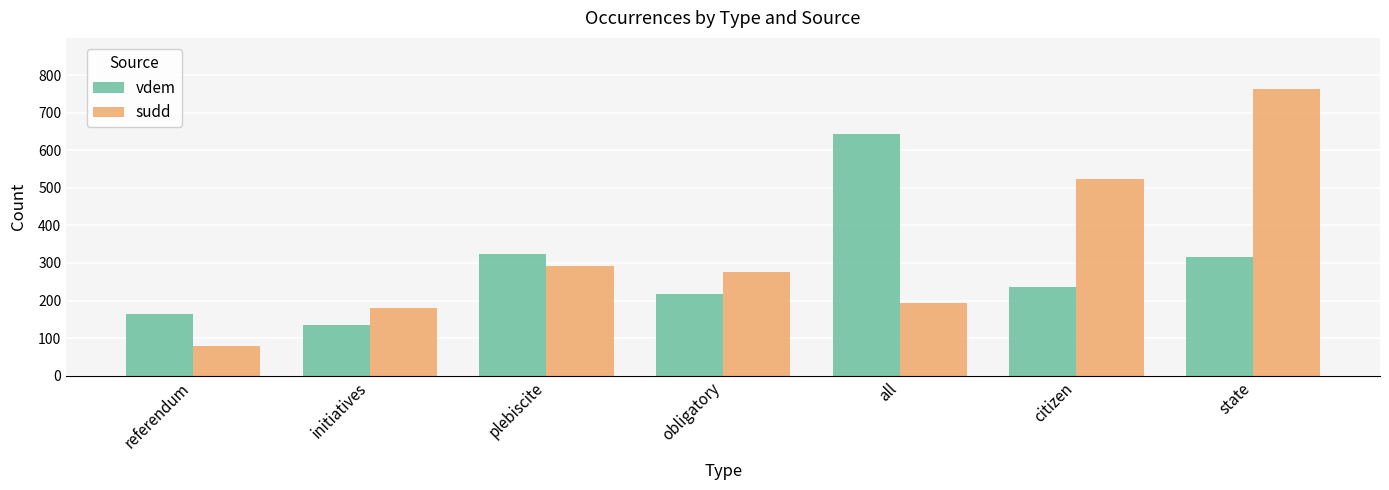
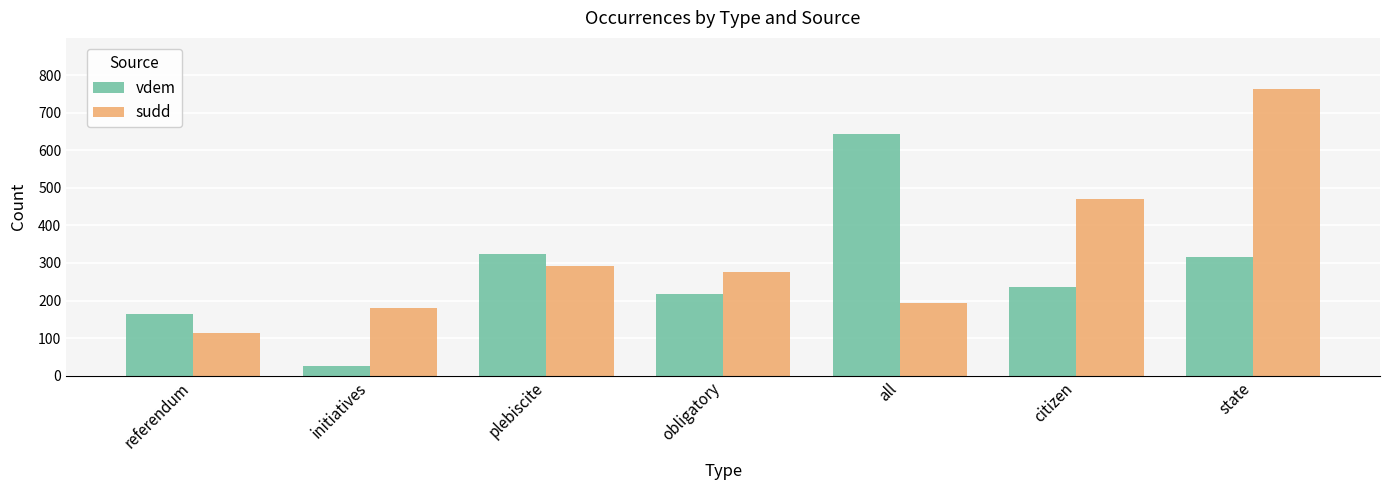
  {
    "vdem": {
      "referendum": 160,
-     "initiatives": 140,
+     "initiatives": 30,
      "plebiscite": 320,
      "obligatory": 220,
      "all": 640,
      "citizen": 240,
      "state": 320
    },
    "sudd": {
-     "referendum": 80,
+     "referendum": 110,
      "initiatives": 180,
      "plebiscite": 290,
      "obligatory": 280,
      "all": 190,
-     "citizen": 520,
+     "citizen": 470,
      "state": 760
    }
  }
